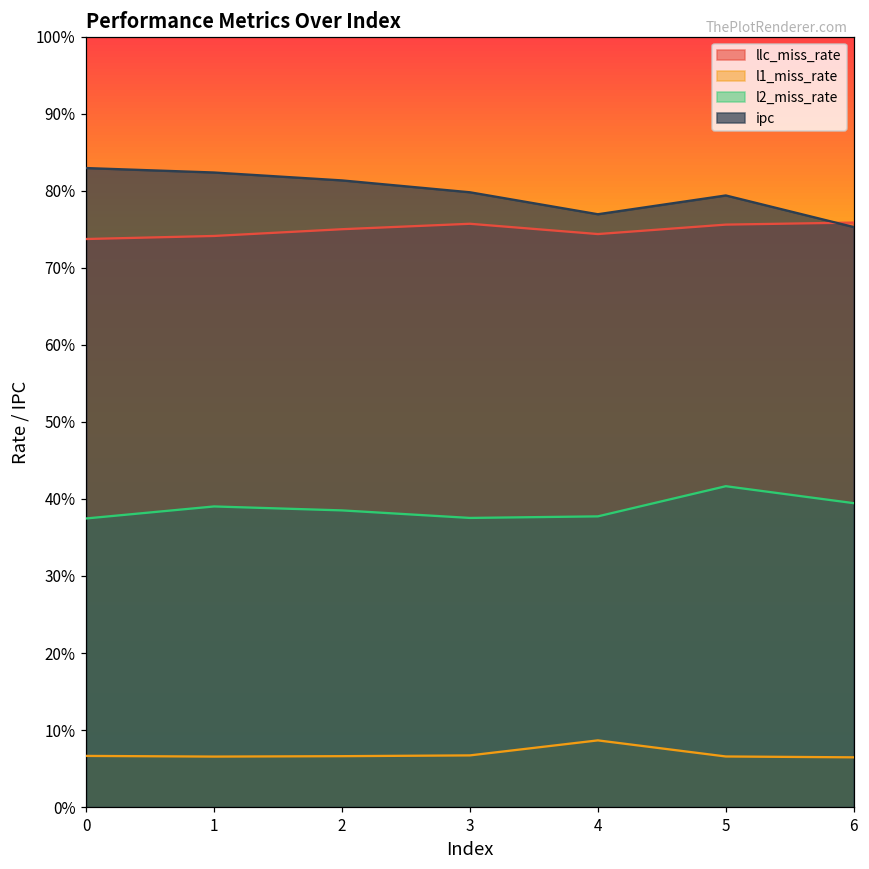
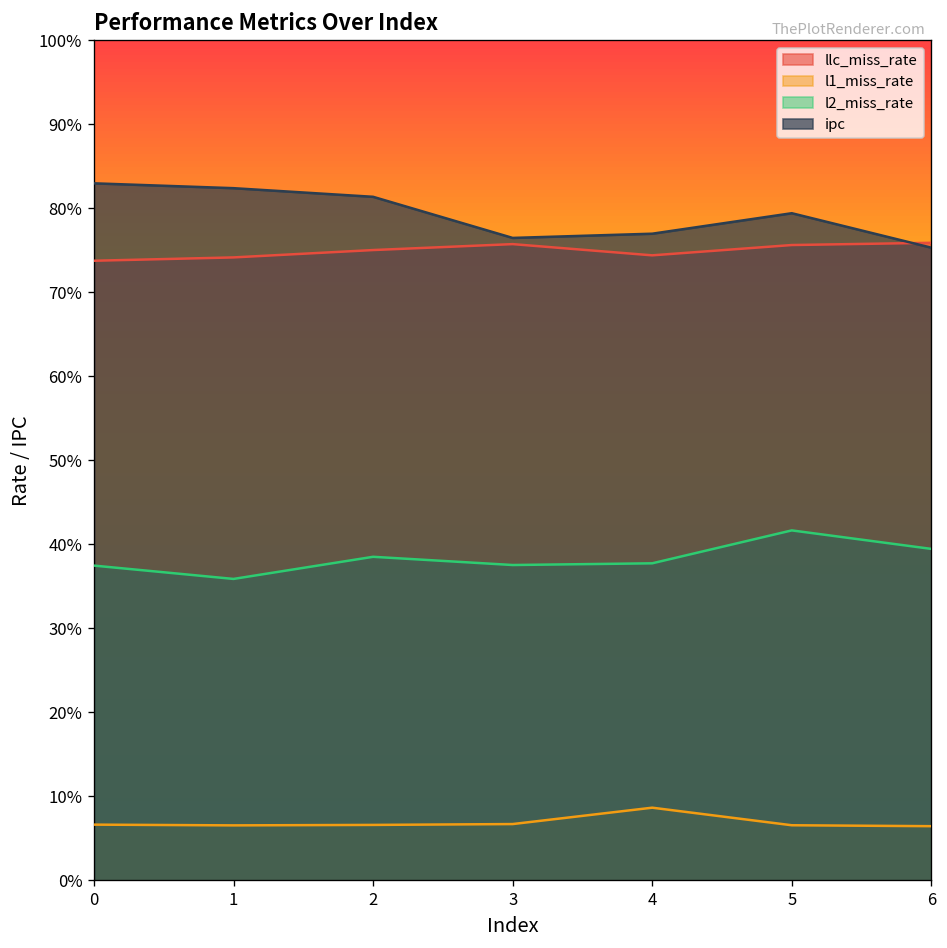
  {
    "llc_miss_rate": {
      "0": "74%",
      "1": "74%",
      "2": "75%",
      "3": "76%",
      "4": "74%",
      "5": "76%",
      "6": "76%"
    },
    "l1_miss_rate": {
      "0": "7%",
      "1": "7%",
      "2": "7%",
      "3": "7%",
      "4": "9%",
      "5": "7%",
      "6": "6%"
    },
    "l2_miss_rate": {
      "0": "37%",
-     "1": "39%",
+     "1": "36%",
      "2": "39%",
      "3": "38%",
      "4": "38%",
      "5": "42%",
      "6": "39%"
    },
    "ipc": {
      "0": "83%",
      "1": "82%",
      "2": "81%",
-     "3": "80%",
+     "3": "76%",
      "4": "77%",
      "5": "79%",
      "6": "75%"
    }
  }
